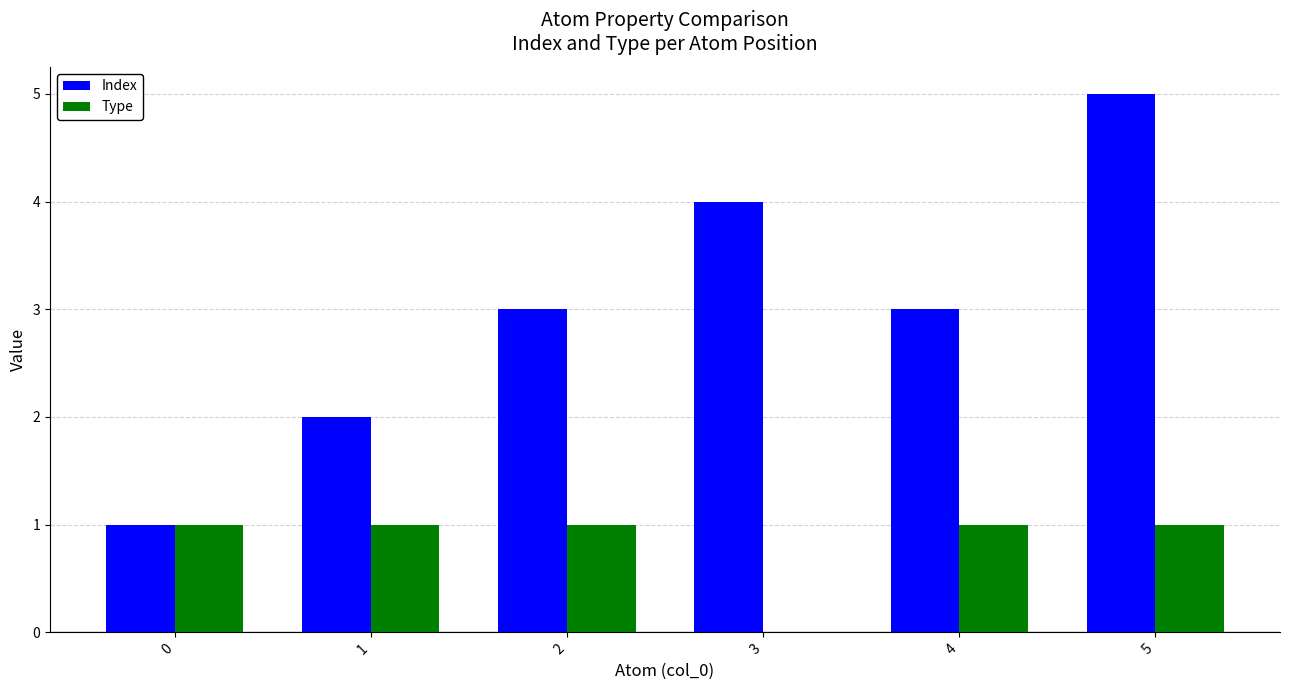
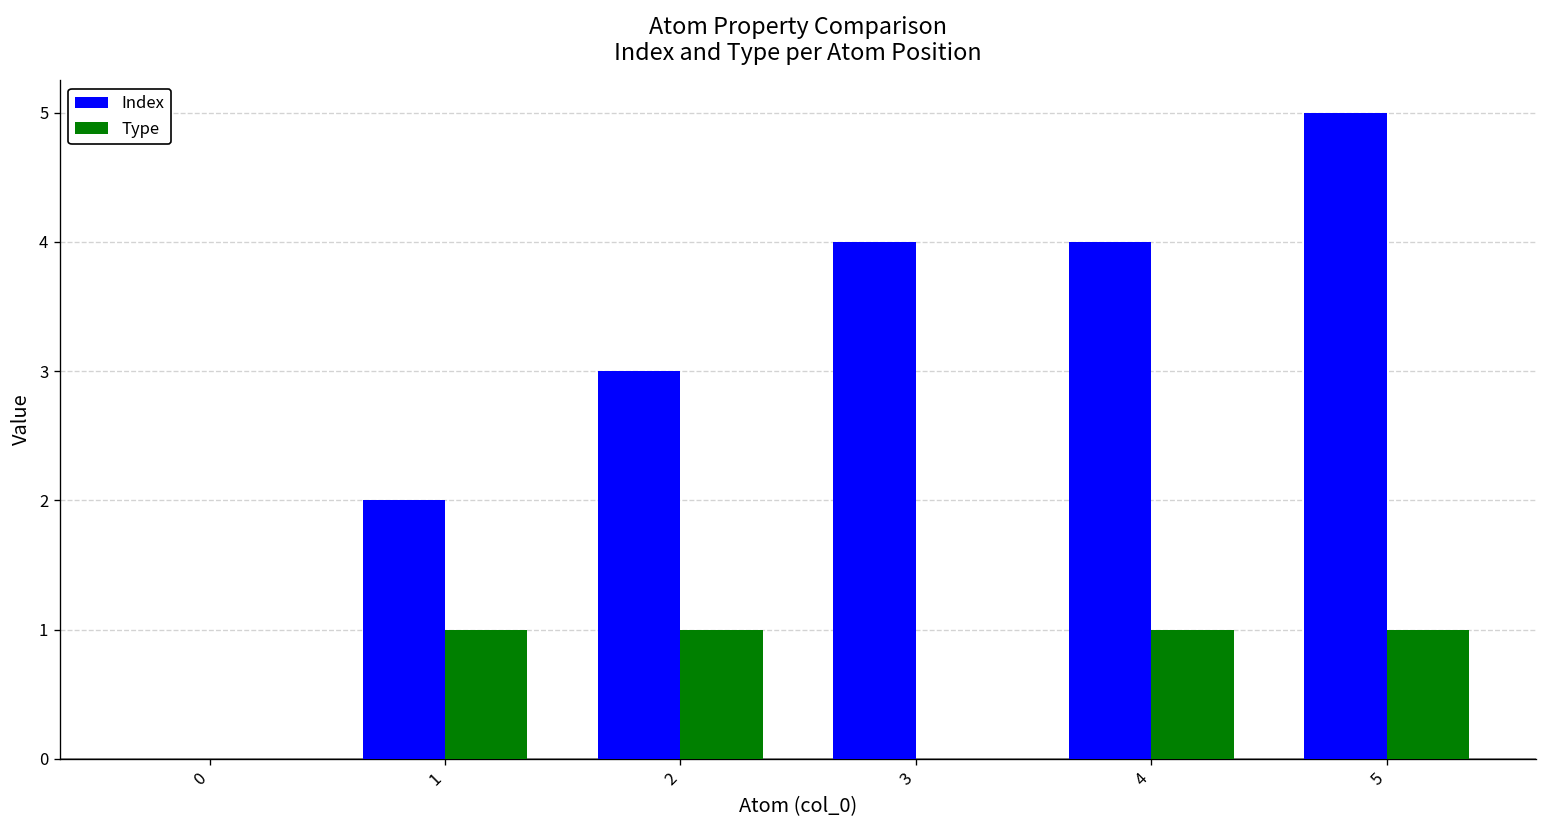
  {
    "Index": {
-     "0": 1,
+     "0": 0,
      "1": 2,
      "2": 3,
      "3": 4,
-     "4": 3,
+     "4": 4,
      "5": 5
    },
    "Type": {
-     "0": 1,
+     "0": 0,
      "1": 1,
      "2": 1,
      "3": 0,
      "4": 1,
      "5": 1
    }
  }
